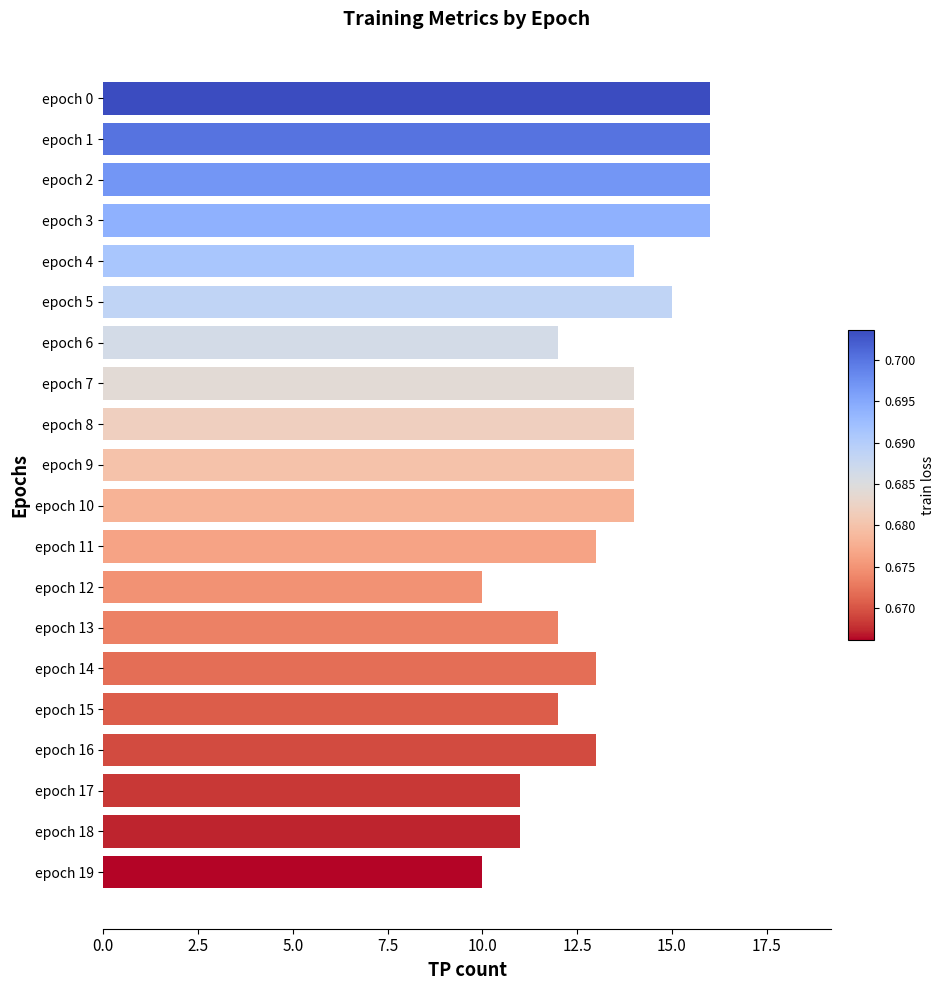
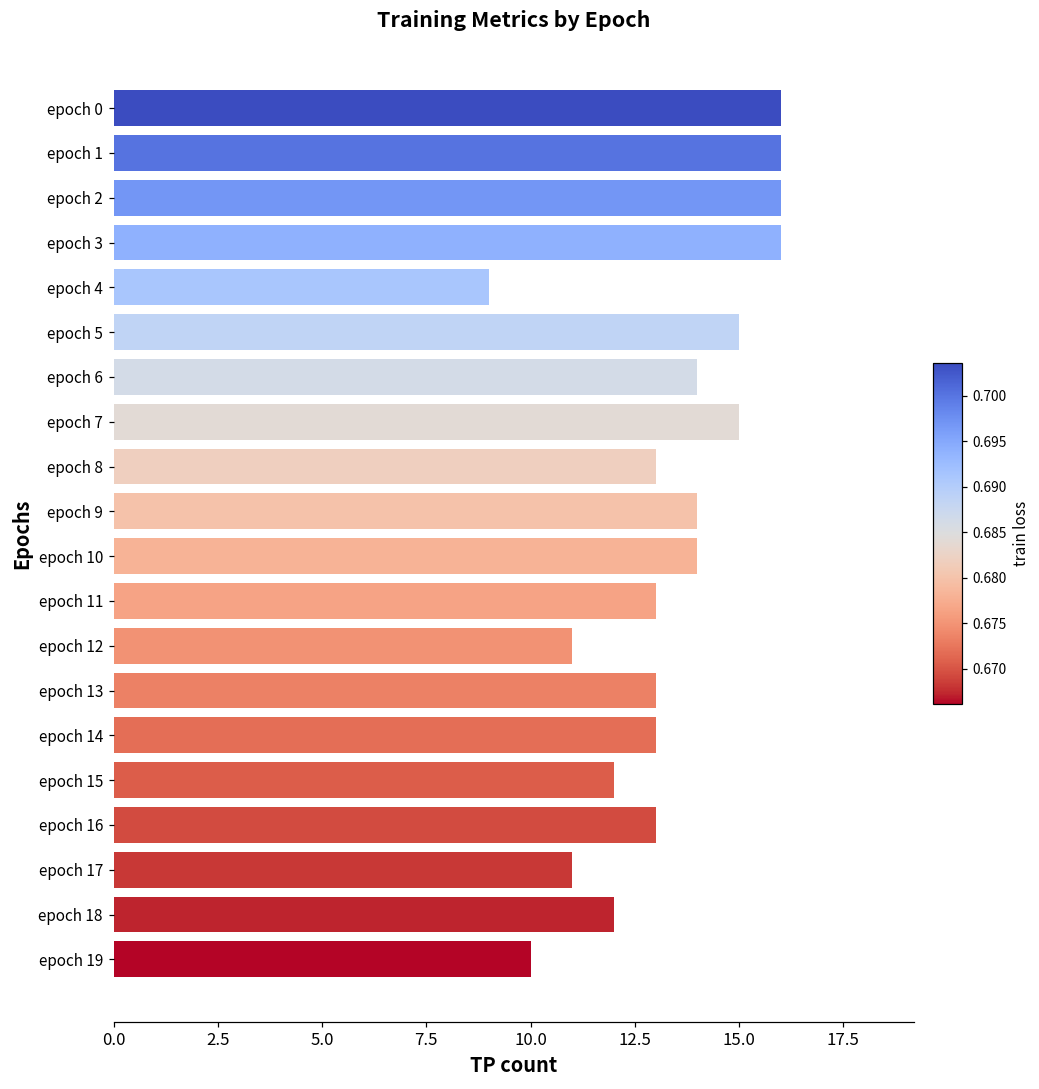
  {
    "epoch 0": 16,
    "epoch 1": 16,
    "epoch 2": 16,
    "epoch 3": 16,
-   "epoch 4": 14,
+   "epoch 4": 9,
    "epoch 5": 15,
-   "epoch 6": 12,
-   "epoch 7": 14,
-   "epoch 8": 14,
+   "epoch 6": 14,
+   "epoch 7": 15,
+   "epoch 8": 13,
    "epoch 9": 14,
    "epoch 10": 14,
    "epoch 11": 13,
-   "epoch 12": 10,
-   "epoch 13": 12,
+   "epoch 12": 11,
+   "epoch 13": 13,
    "epoch 14": 13,
    "epoch 15": 12,
    "epoch 16": 13,
    "epoch 17": 11,
-   "epoch 18": 11,
+   "epoch 18": 12,
    "epoch 19": 10
  }
